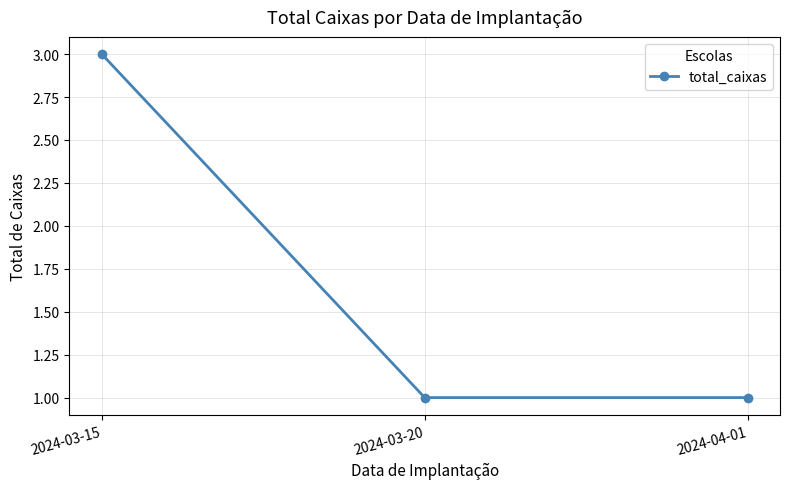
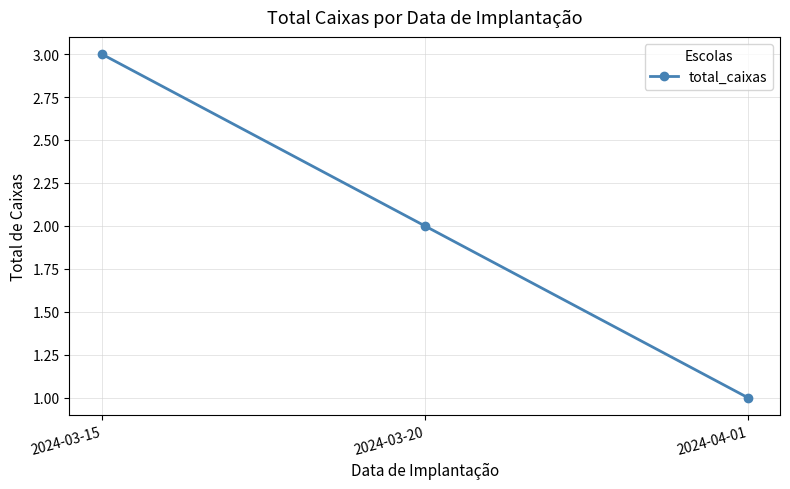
  {
    "2024-03-15": 3,
-   "2024-03-20": 1,
+   "2024-03-20": 2,
    "2024-04-01": 1
  }
